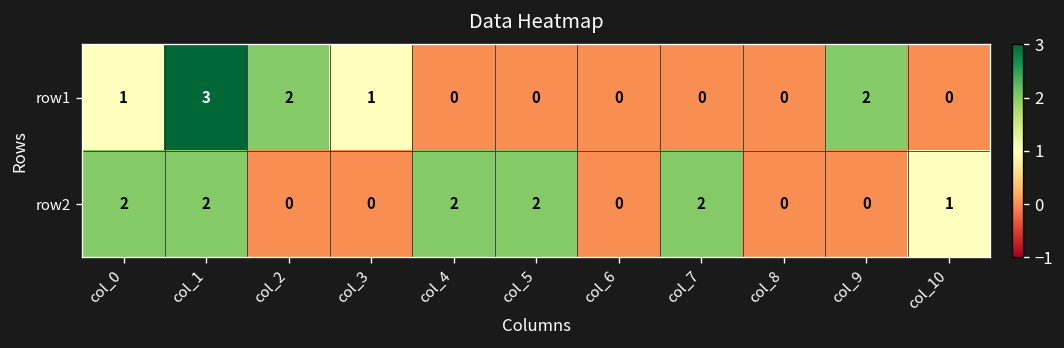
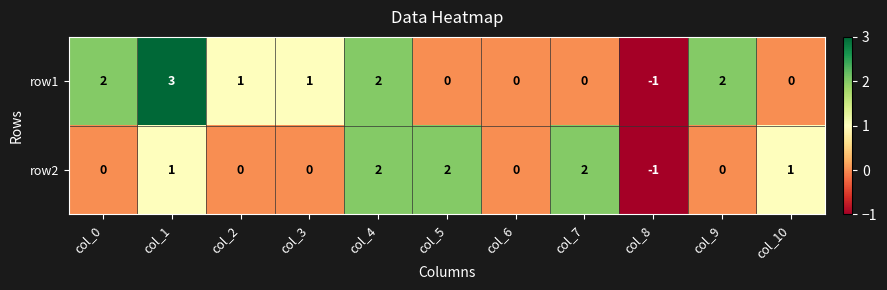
  {
    "row1": {
-     "col_0": 1,
+     "col_0": 2,
      "col_1": 3,
-     "col_2": 2,
+     "col_2": 1,
      "col_3": 1,
-     "col_4": 0,
+     "col_4": 2,
      "col_5": 0,
      "col_6": 0,
      "col_7": 0,
-     "col_8": 0,
+     "col_8": -1,
      "col_9": 2,
      "col_10": 0
    },
    "row2": {
-     "col_0": 2,
-     "col_1": 2,
+     "col_0": 0,
+     "col_1": 1,
      "col_2": 0,
      "col_3": 0,
      "col_4": 2,
      "col_5": 2,
      "col_6": 0,
      "col_7": 2,
-     "col_8": 0,
+     "col_8": -1,
      "col_9": 0,
      "col_10": 1
    }
  }
